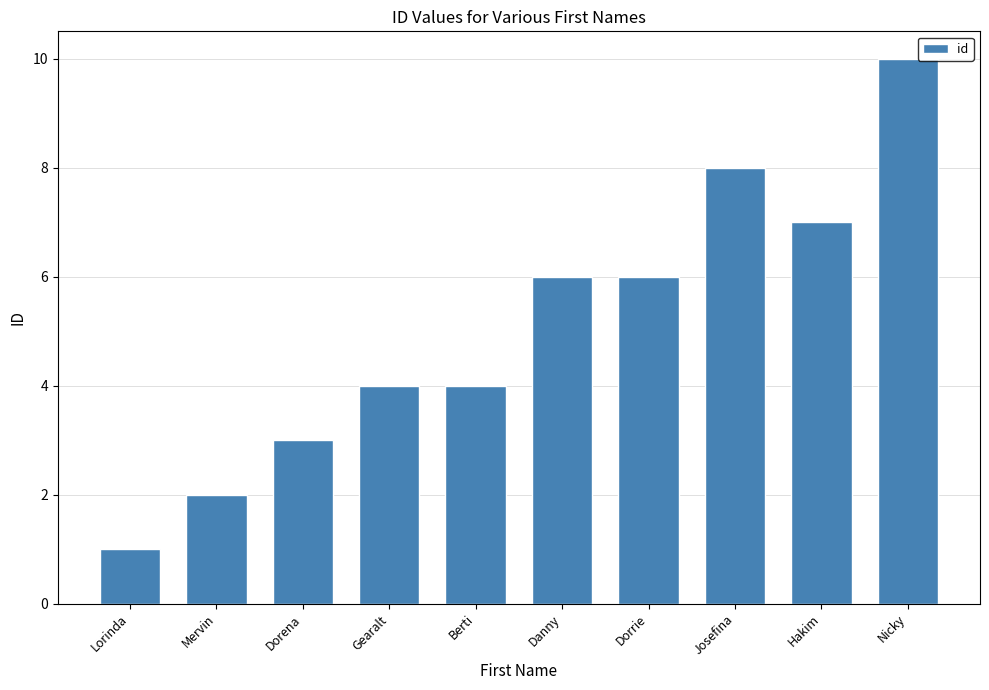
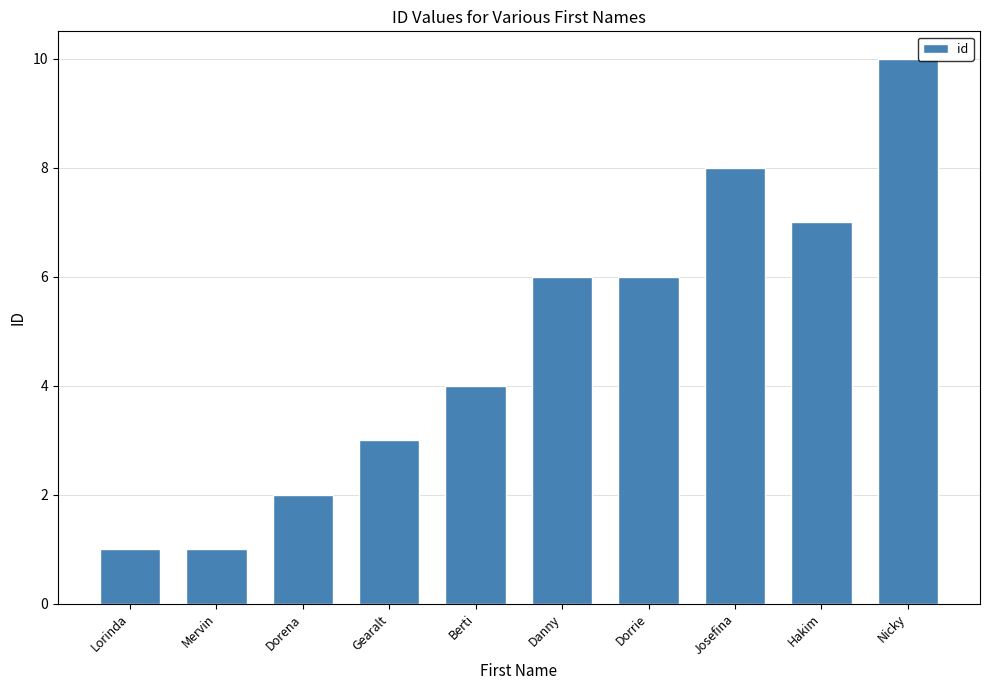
  {
    "Lorinda": 1,
-   "Mervin": 2,
-   "Dorena": 3,
-   "Gearalt": 4,
+   "Mervin": 1,
+   "Dorena": 2,
+   "Gearalt": 3,
    "Berti": 4,
    "Danny": 6,
    "Dorrie": 6,
    "Josefina": 8,
    "Hakim": 7,
    "Nicky": 10
  }
